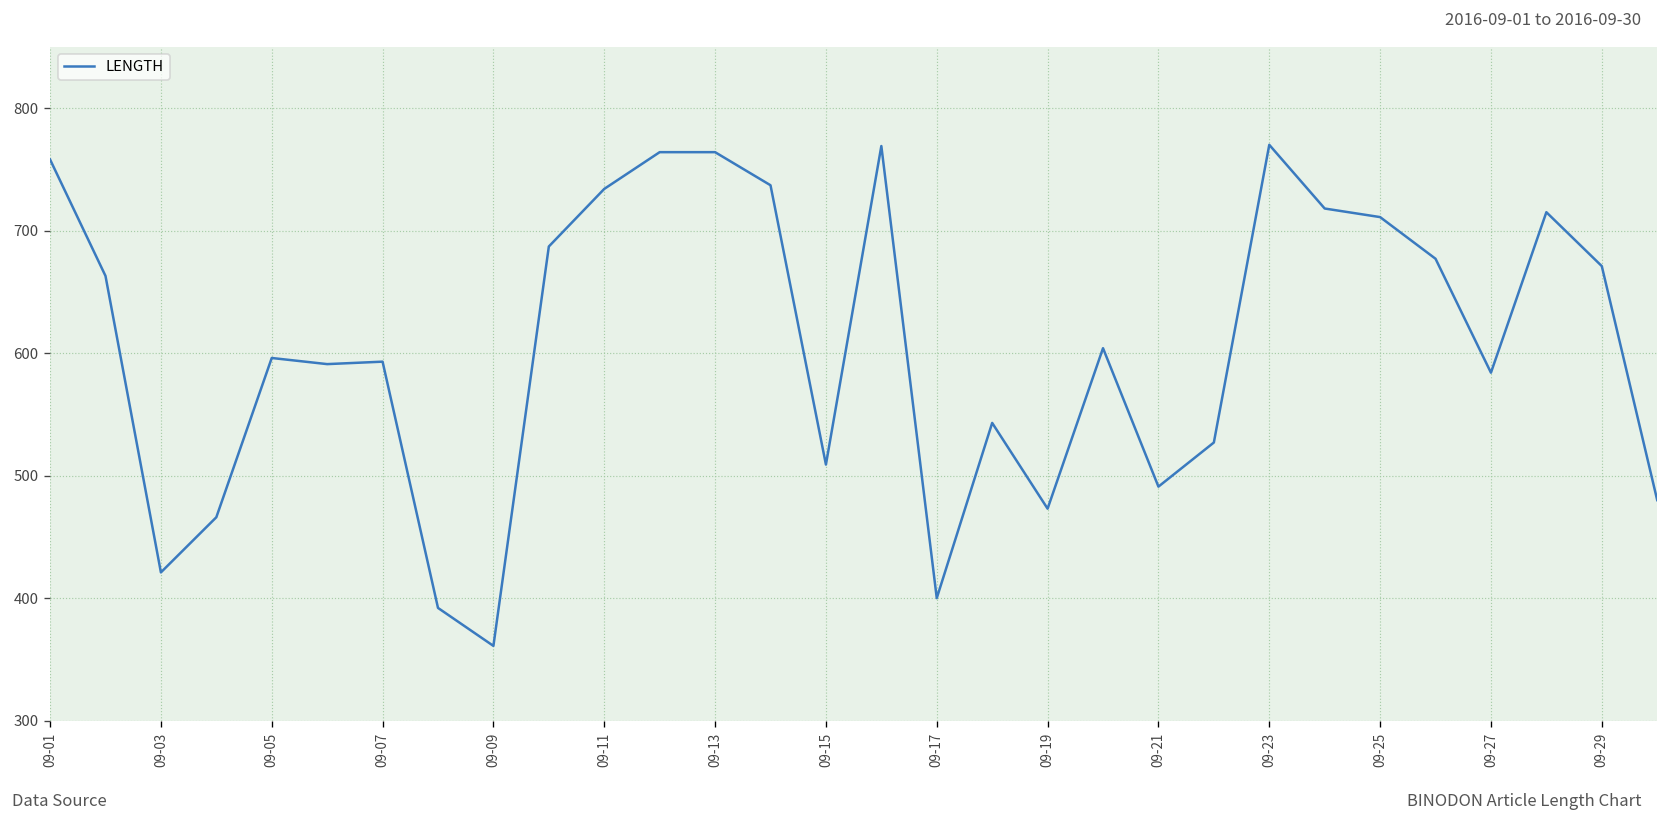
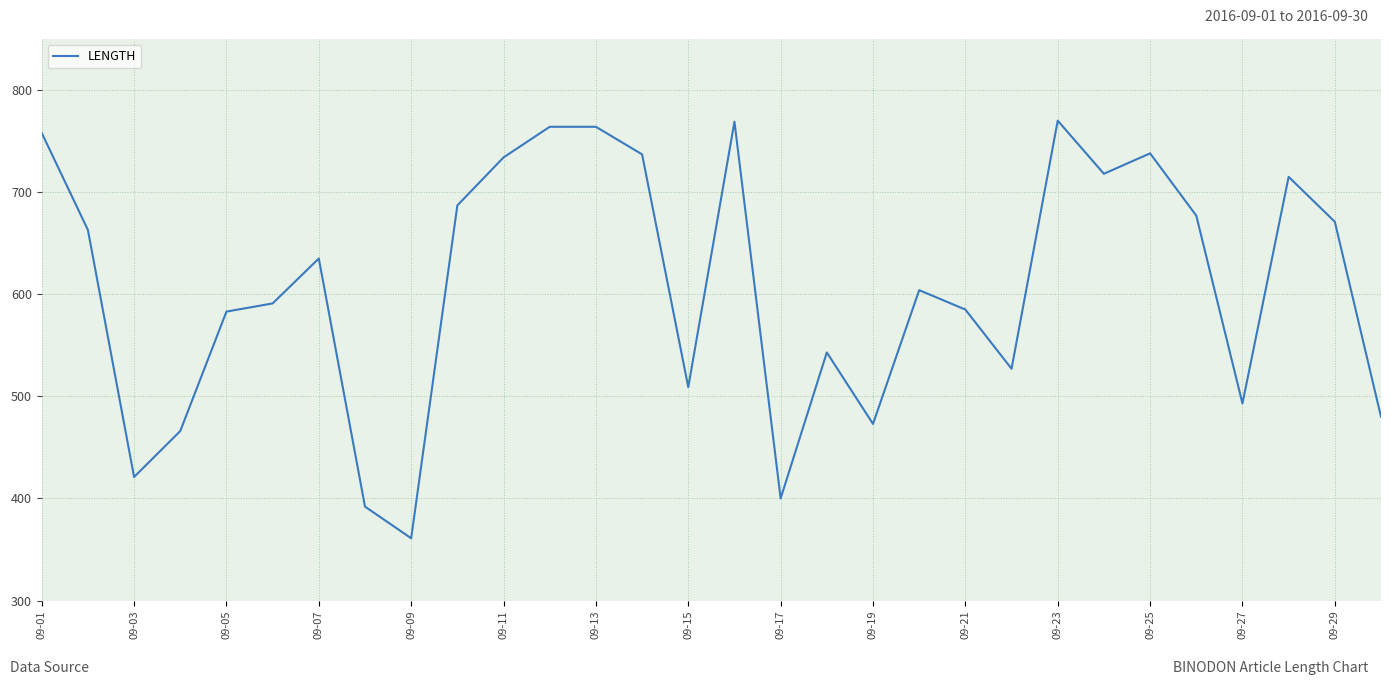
  {
    "09-01": 758,
    "09-03": 421,
-   "09-05": 596,
-   "09-07": 593,
+   "09-05": 583,
+   "09-07": 635,
    "09-09": 361,
    "09-11": 734,
    "09-13": 764,
    "09-15": 509,
    "09-17": 400,
    "09-19": 473,
-   "09-21": 491,
+   "09-21": 585,
    "09-23": 770,
-   "09-25": 711,
-   "09-27": 584,
+   "09-25": 738,
+   "09-27": 493,
    "09-29": 671
  }
